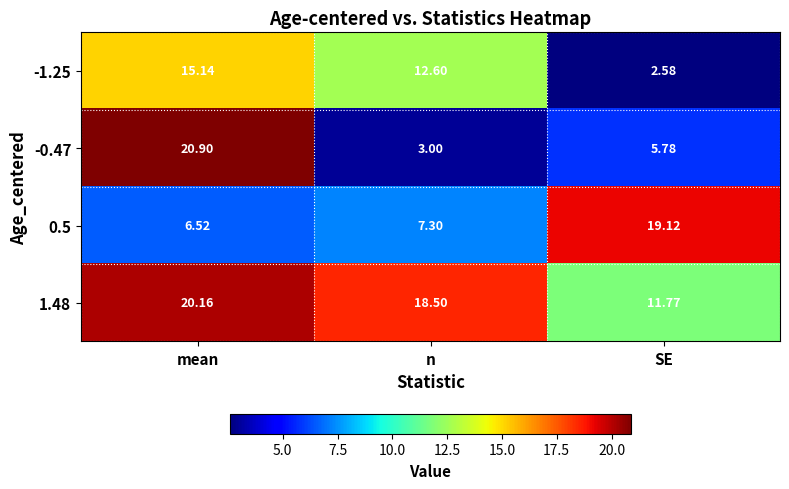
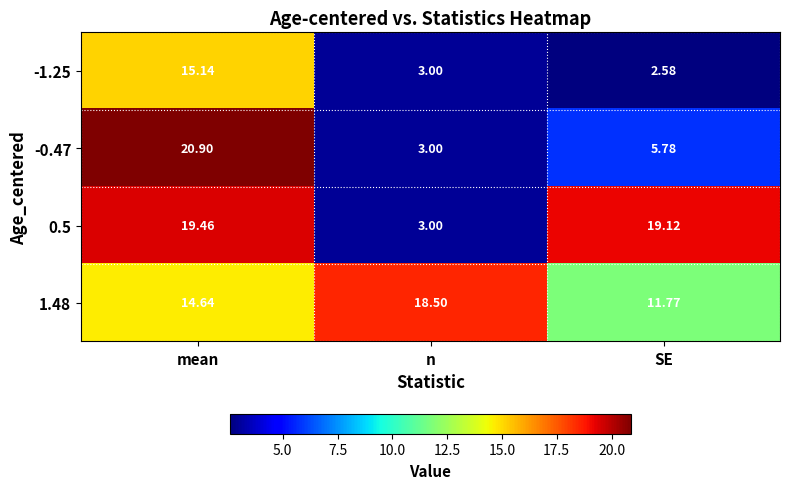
  {
    "-1.25": {
      "mean": 15.14,
-     "n": 12.60,
+     "n": 3.00,
      "SE": 2.58
    },
    "-0.47": {
      "mean": 20.90,
      "n": 3.00,
      "SE": 5.78
    },
    "0.5": {
-     "mean": 6.52,
-     "n": 7.30,
+     "mean": 19.46,
+     "n": 3.00,
      "SE": 19.12
    },
    "1.48": {
-     "mean": 20.16,
+     "mean": 14.64,
      "n": 18.50,
      "SE": 11.77
    }
  }
